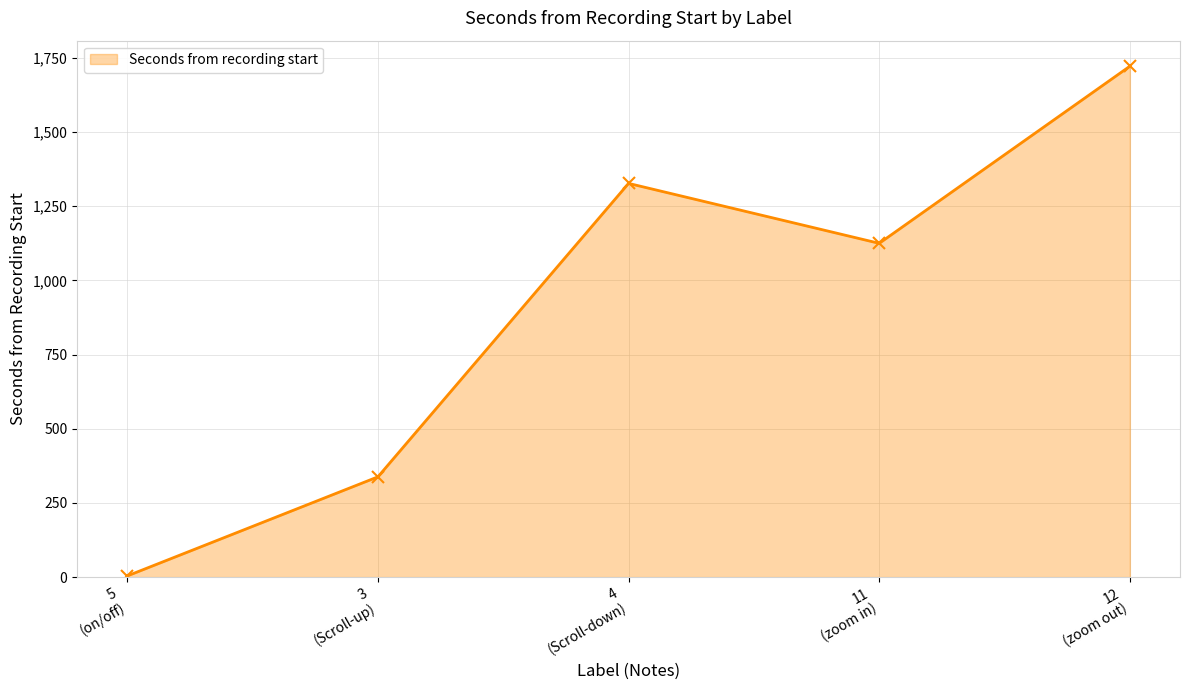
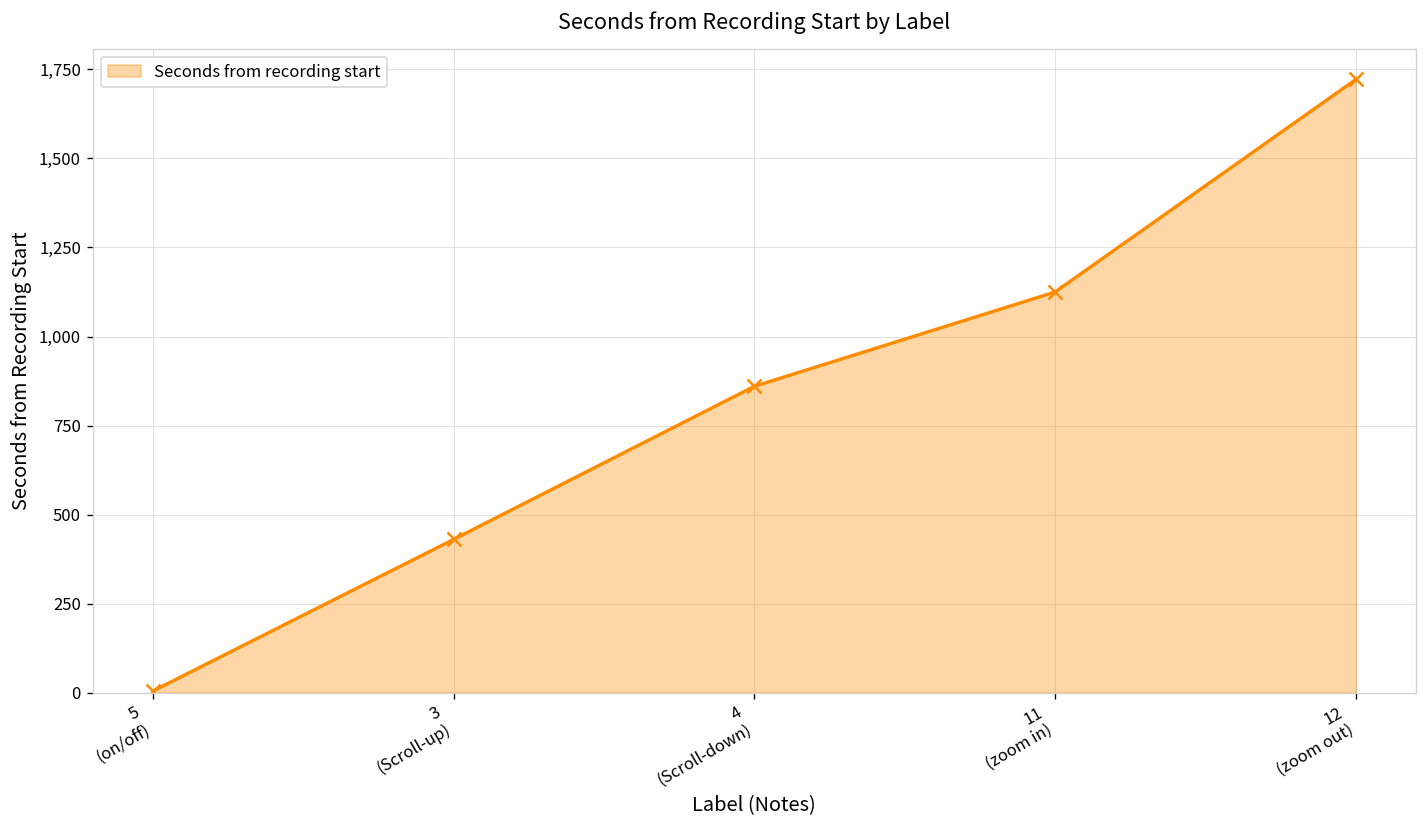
  {
    "5 (on/off)": "0",
-   "3 (Scroll-up)": "340",
-   "4 (Scroll-down)": "1,330",
+   "3 (Scroll-up)": "430",
+   "4 (Scroll-down)": "860",
    "11 (zoom in)": "1,130",
    "12 (zoom out)": "1,720"
  }
